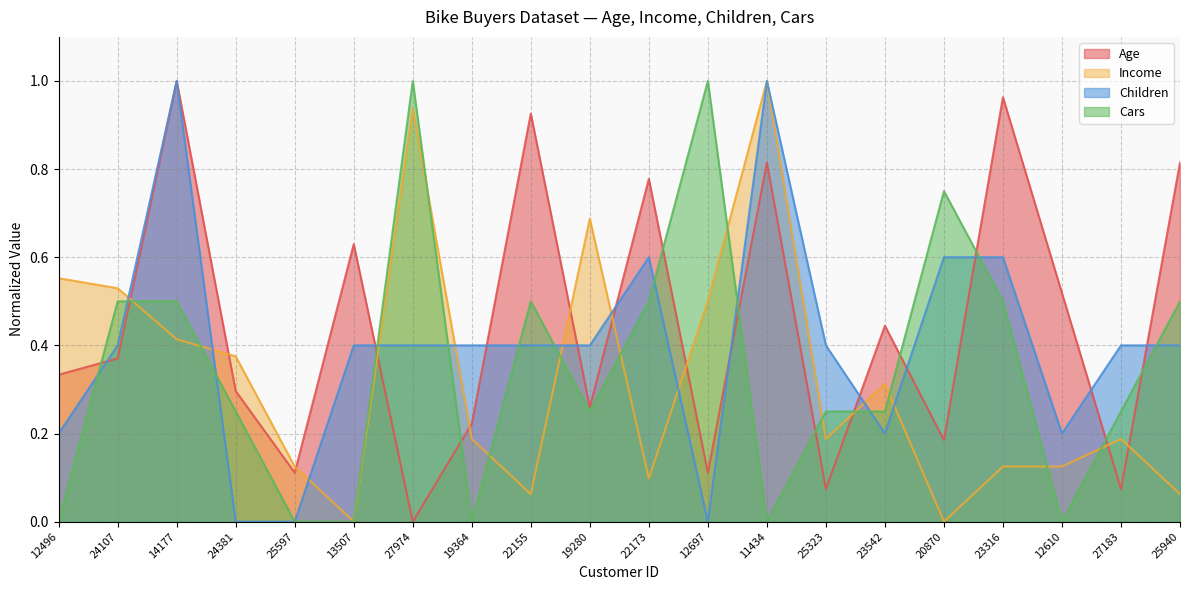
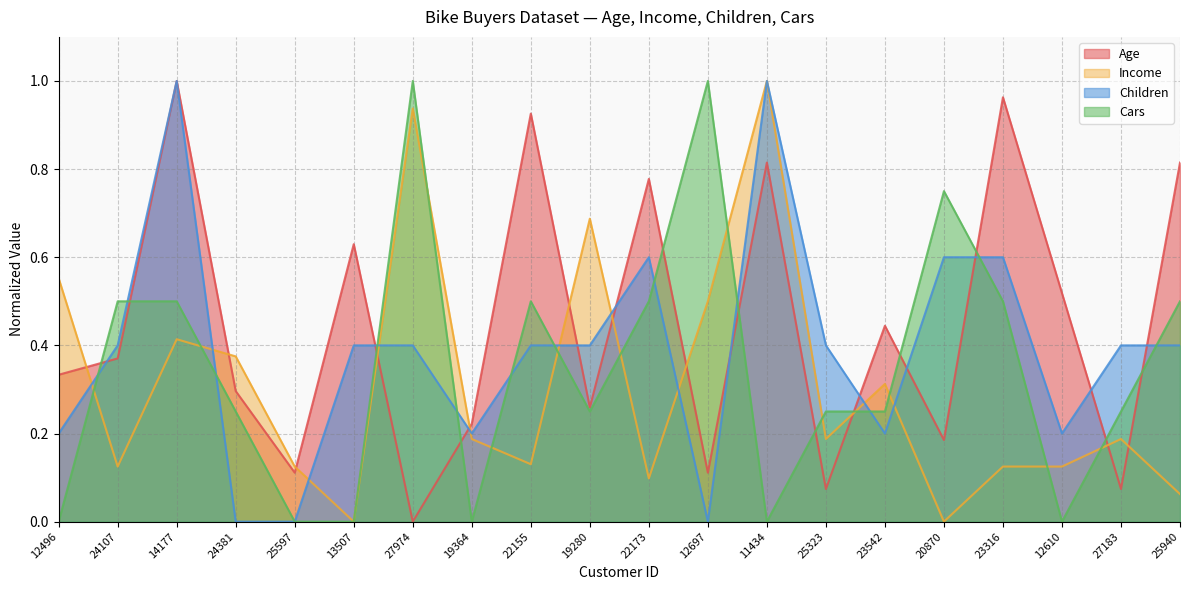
  {
    "Age": {
      "12496": 0.33,
      "24107": 0.37,
      "24381": 0.30,
      "25597": 0.11,
      "13507": 0.63,
      "27974": 0.00,
      "19364": 0.22,
      "22155": 0.93,
      "19280": 0.26,
      "22173": 0.78,
      "12697": 0.11,
      "11434": 0.81,
      "25323": 0.07,
      "23542": 0.44,
      "20870": 0.19,
      "23316": 0.96,
      "12610": 0.52,
      "27183": 0.07,
      "25940": 0.81
    },
    "Income": {
      "12496": 0.55,
-     "24107": 0.53,
+     "24107": 0.13,
      "14177": 0.41,
      "24381": 0.38,
      "25597": 0.13,
      "27974": 0.94,
      "19364": 0.19,
-     "22155": 0.06,
+     "22155": 0.13,
      "19280": 0.69,
      "22173": 0.10,
      "12697": 0.50,
      "25323": 0.19,
      "23542": 0.31,
      "20870": 0.00,
      "23316": 0.13,
      "12610": 0.13,
      "27183": 0.19,
      "25940": 0.06
    },
    "Children": {
      "12496": 0.20,
      "24107": 0.40,
      "24381": 0.00,
      "13507": 0.40,
      "27974": 0.40,
-     "19364": 0.40,
+     "19364": 0.20,
      "22155": 0.40,
      "19280": 0.40,
      "22173": 0.60,
      "12697": 0.00,
      "25323": 0.40,
      "23542": 0.20,
      "20870": 0.60,
      "23316": 0.60,
      "12610": 0.20,
      "27183": 0.40,
      "25940": 0.40
    },
    "Cars": {
      "12496": 0.00,
      "24107": 0.50,
      "14177": 0.50,
      "24381": 0.25,
      "27974": 1.00,
      "19364": 0.00,
      "22155": 0.50,
      "19280": 0.25,
      "22173": 0.50,
      "12697": 1.00,
      "11434": 0.00,
      "25323": 0.25,
      "23542": 0.25,
      "20870": 0.75,
      "23316": 0.50,
      "12610": 0.00,
      "27183": 0.25,
      "25940": 0.50
    }
  }
